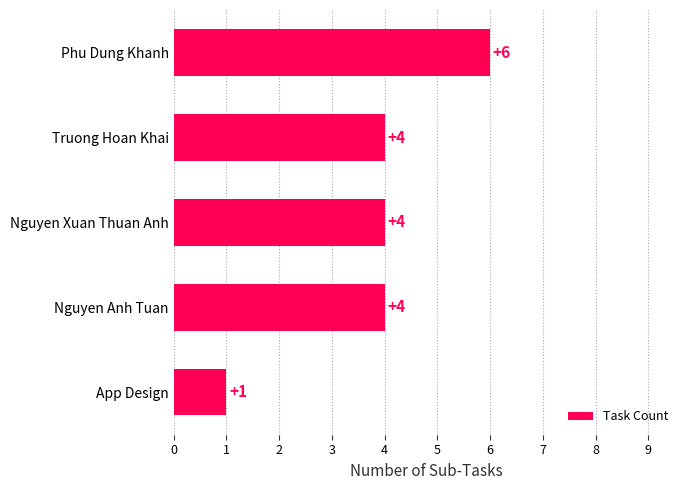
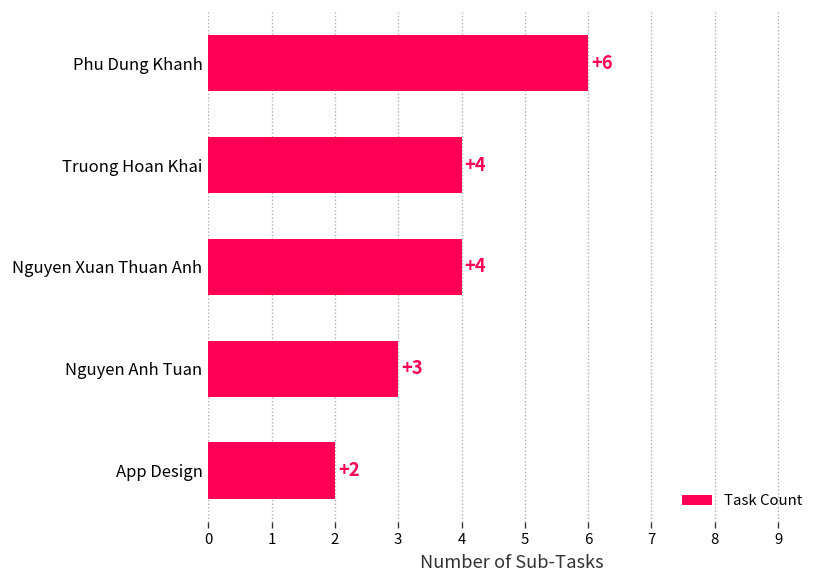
  {
    "Phu Dung Khanh": "+6",
    "Truong Hoan Khai": "+4",
    "Nguyen Xuan Thuan Anh": "+4",
-   "Nguyen Anh Tuan": "+4",
-   "App Design": "+1"
+   "Nguyen Anh Tuan": "+3",
+   "App Design": "+2"
  }
